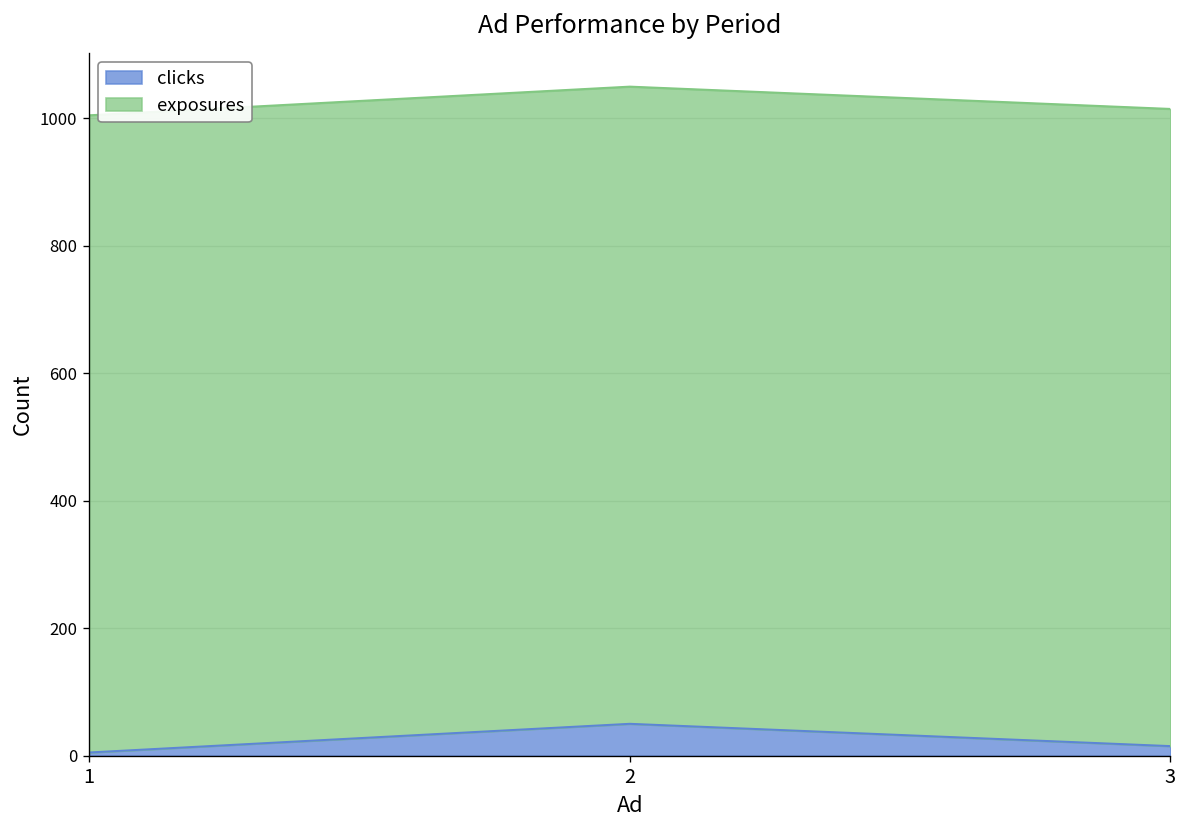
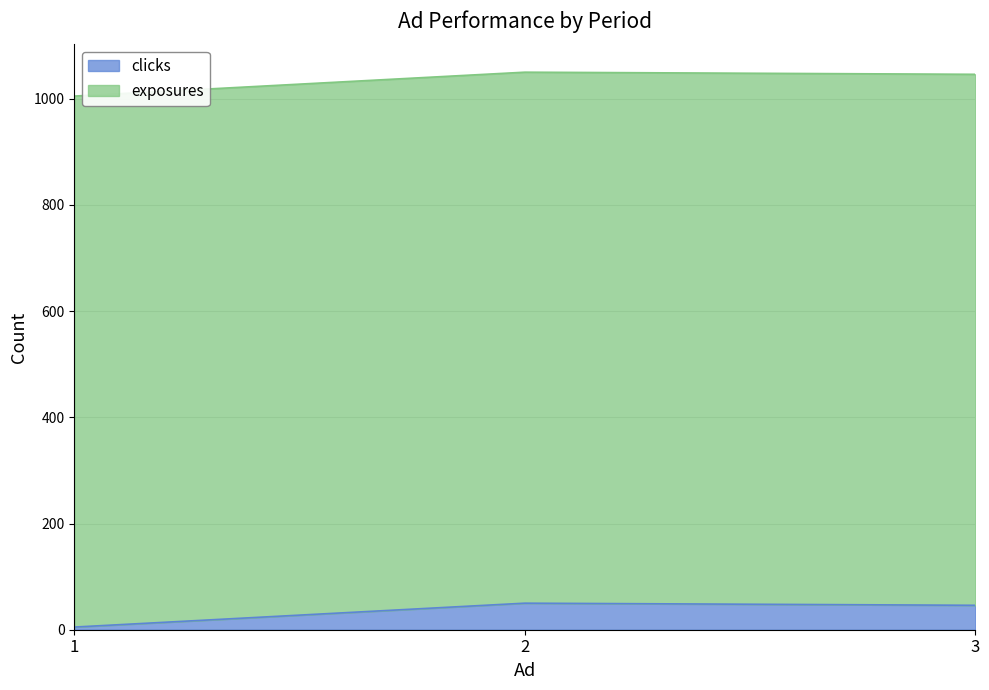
  {
    "clicks": {
      "1": 10,
      "2": 50,
-     "3": 20
+     "3": 50
    },
    "exposures": {
      "1": 1000,
      "2": 1000,
      "3": 1000
    }
  }
